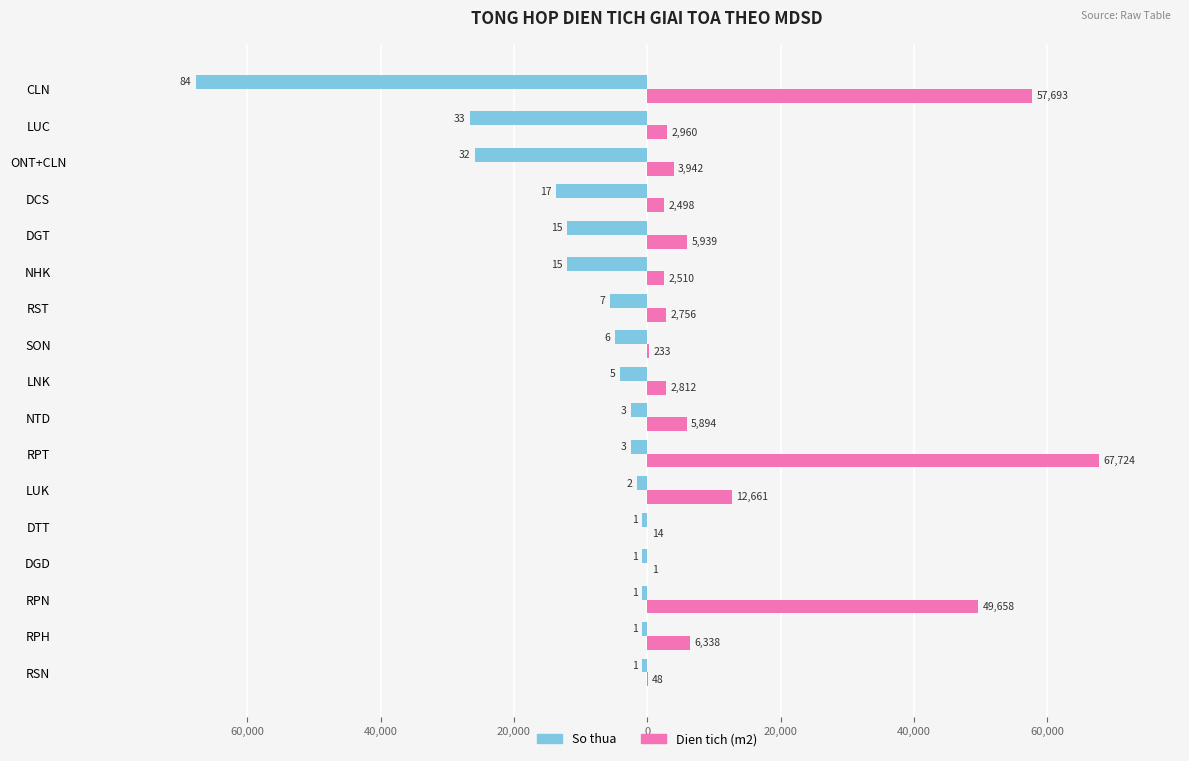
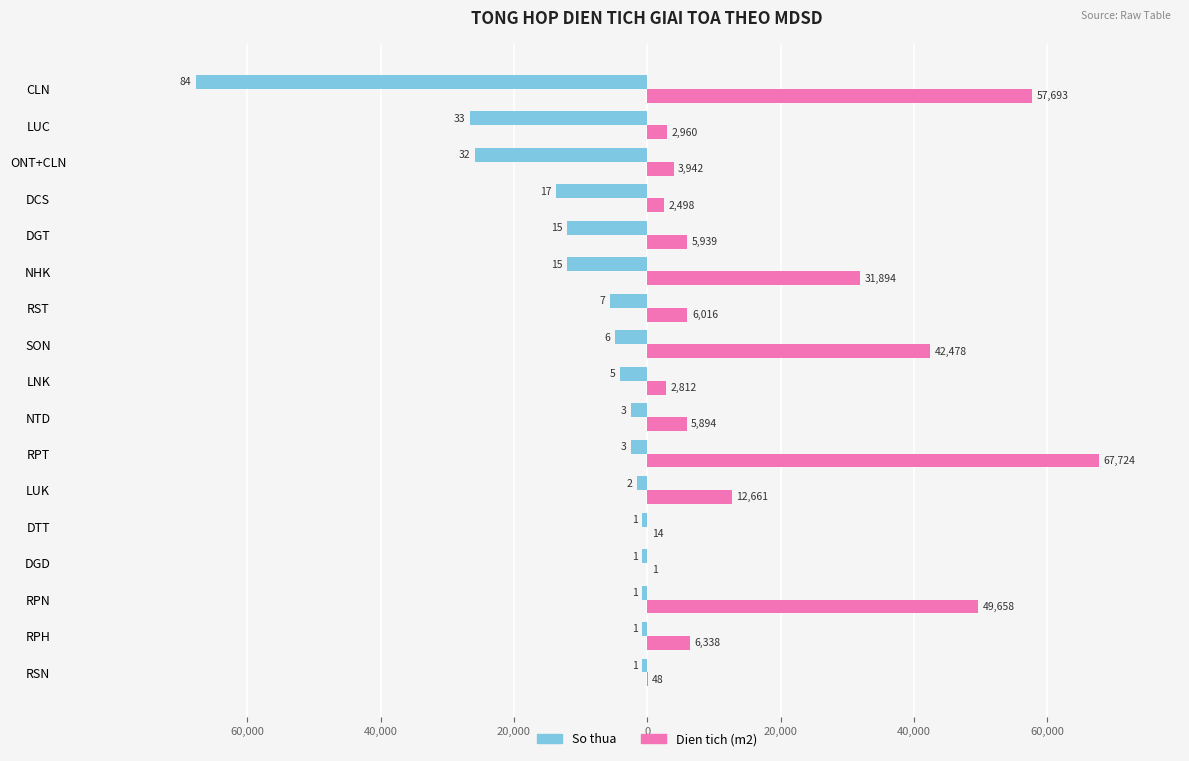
  {
    "Dien tich (m2)": {
      "CLN": "57,693",
      "LUC": "2,960",
      "ONT+CLN": "3,942",
      "DCS": "2,498",
      "DGT": "5,939",
-     "NHK": "2,510",
-     "RST": "2,756",
-     "SON": "233",
+     "NHK": "31,894",
+     "RST": "6,016",
+     "SON": "42,478",
      "LNK": "2,812",
      "NTD": "5,894",
      "RPT": "67,724",
      "LUK": "12,661",
      "DTT": "14",
      "DGD": "1",
      "RPN": "49,658",
      "RPH": "6,338",
      "RSN": "48"
    }
  }
